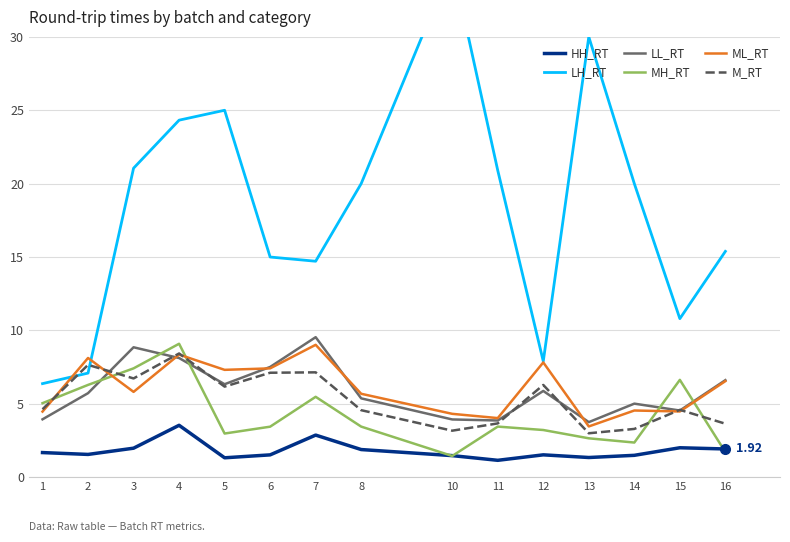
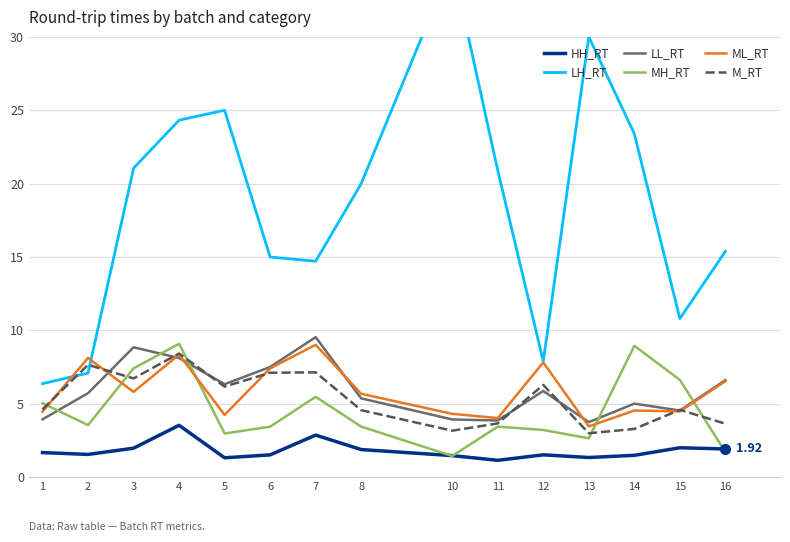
  {
    "LH_RT": {
      "1": 6.4,
      "2": 7.1,
      "3": 21.1,
      "4": 24.3,
      "5": 25.0,
      "6": 15.0,
      "7": 14.7,
      "8": 20.0,
      "11": 20.9,
      "13": 30.0,
-     "14": 20.0,
+     "14": 23.4,
      "15": 10.8,
      "16": 15.4
    },
    "MH_RT": {
      "1": 5.0,
-     "2": 6.3,
+     "2": 3.5,
      "3": 7.4,
      "4": 9.1,
      "5": 3.0,
      "6": 3.4,
      "7": 5.5,
      "8": 3.4,
      "11": 3.4,
      "12": 3.2,
      "13": 2.6,
-     "14": 2.4,
+     "14": 9.0,
      "15": 6.6
    },
    "ML_RT": {
      "2": 8.1,
      "3": 5.8,
-     "5": 7.3,
+     "5": 4.2,
      "7": 9.0,
      "8": 5.7,
      "10": 4.3,
      "13": 3.5,
      "14": 4.5
    }
  }
